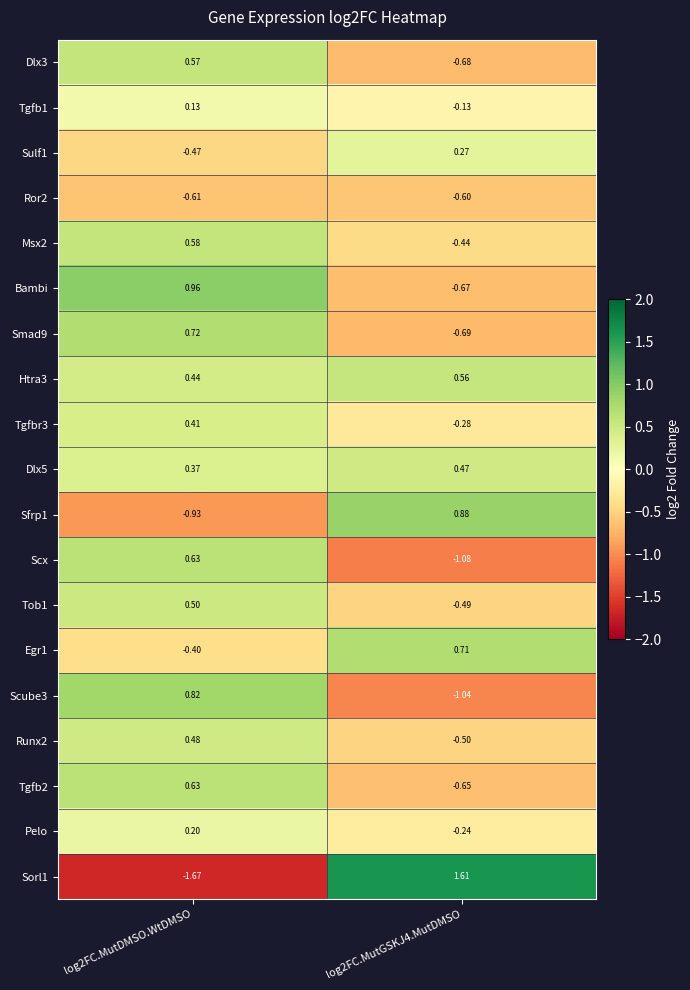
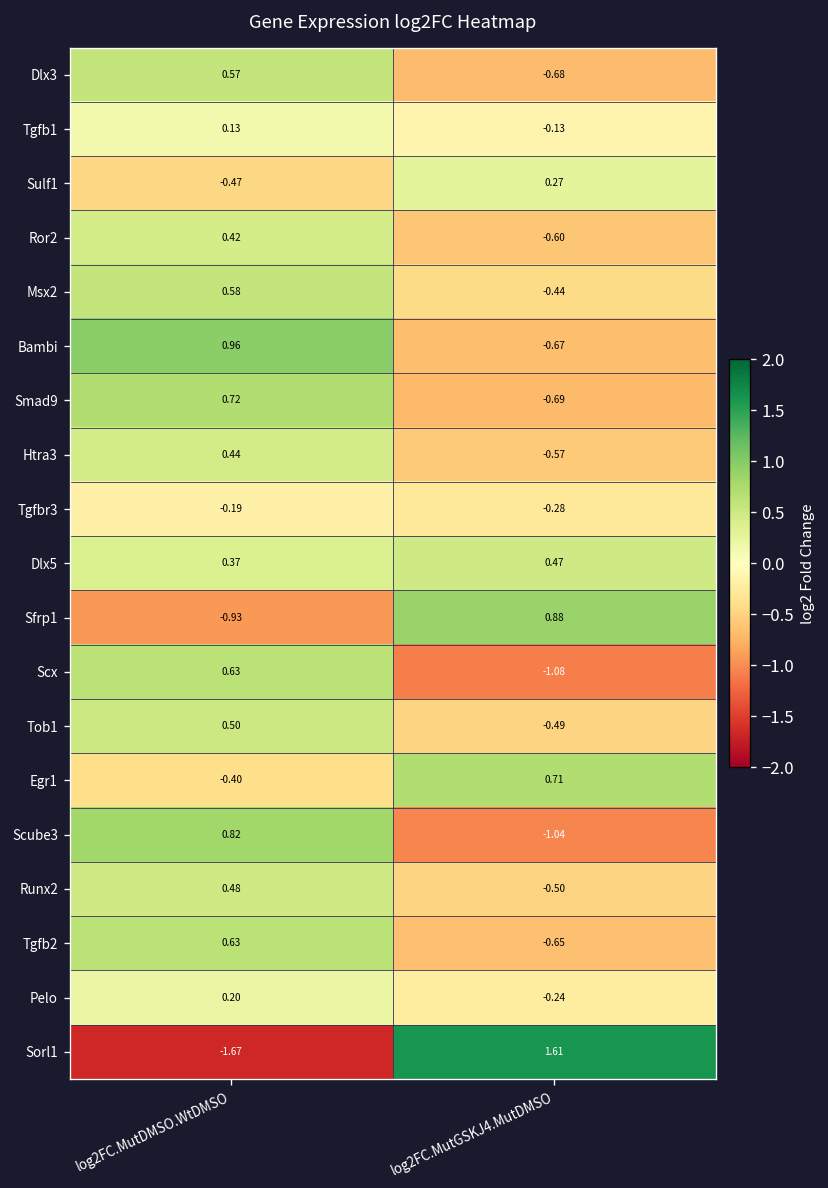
  {
    "Dlx3": {
      "log2FC.MutDMSO.WtDMSO": 0.57,
      "log2FC.MutGSKJ4.MutDMSO": -0.68
    },
    "Tgfb1": {
      "log2FC.MutDMSO.WtDMSO": 0.13,
      "log2FC.MutGSKJ4.MutDMSO": -0.13
    },
    "Sulf1": {
      "log2FC.MutDMSO.WtDMSO": -0.47,
      "log2FC.MutGSKJ4.MutDMSO": 0.27
    },
    "Ror2": {
-     "log2FC.MutDMSO.WtDMSO": -0.61,
+     "log2FC.MutDMSO.WtDMSO": 0.42,
      "log2FC.MutGSKJ4.MutDMSO": -0.60
    },
    "Msx2": {
      "log2FC.MutDMSO.WtDMSO": 0.58,
      "log2FC.MutGSKJ4.MutDMSO": -0.44
    },
    "Bambi": {
      "log2FC.MutDMSO.WtDMSO": 0.96,
      "log2FC.MutGSKJ4.MutDMSO": -0.67
    },
    "Smad9": {
      "log2FC.MutDMSO.WtDMSO": 0.72,
      "log2FC.MutGSKJ4.MutDMSO": -0.69
    },
    "Htra3": {
      "log2FC.MutDMSO.WtDMSO": 0.44,
-     "log2FC.MutGSKJ4.MutDMSO": 0.56
+     "log2FC.MutGSKJ4.MutDMSO": -0.57
    },
    "Tgfbr3": {
-     "log2FC.MutDMSO.WtDMSO": 0.41,
+     "log2FC.MutDMSO.WtDMSO": -0.19,
      "log2FC.MutGSKJ4.MutDMSO": -0.28
    },
    "Dlx5": {
      "log2FC.MutDMSO.WtDMSO": 0.37,
      "log2FC.MutGSKJ4.MutDMSO": 0.47
    },
    "Sfrp1": {
      "log2FC.MutDMSO.WtDMSO": -0.93,
      "log2FC.MutGSKJ4.MutDMSO": 0.88
    },
    "Scx": {
      "log2FC.MutDMSO.WtDMSO": 0.63,
      "log2FC.MutGSKJ4.MutDMSO": -1.08
    },
    "Tob1": {
      "log2FC.MutDMSO.WtDMSO": 0.50,
      "log2FC.MutGSKJ4.MutDMSO": -0.49
    },
    "Egr1": {
      "log2FC.MutDMSO.WtDMSO": -0.40,
      "log2FC.MutGSKJ4.MutDMSO": 0.71
    },
    "Scube3": {
      "log2FC.MutDMSO.WtDMSO": 0.82,
      "log2FC.MutGSKJ4.MutDMSO": -1.04
    },
    "Runx2": {
      "log2FC.MutDMSO.WtDMSO": 0.48,
      "log2FC.MutGSKJ4.MutDMSO": -0.50
    },
    "Tgfb2": {
      "log2FC.MutDMSO.WtDMSO": 0.63,
      "log2FC.MutGSKJ4.MutDMSO": -0.65
    },
    "Pelo": {
      "log2FC.MutDMSO.WtDMSO": 0.20,
      "log2FC.MutGSKJ4.MutDMSO": -0.24
    },
    "Sorl1": {
      "log2FC.MutDMSO.WtDMSO": -1.67,
      "log2FC.MutGSKJ4.MutDMSO": 1.61
    }
  }
